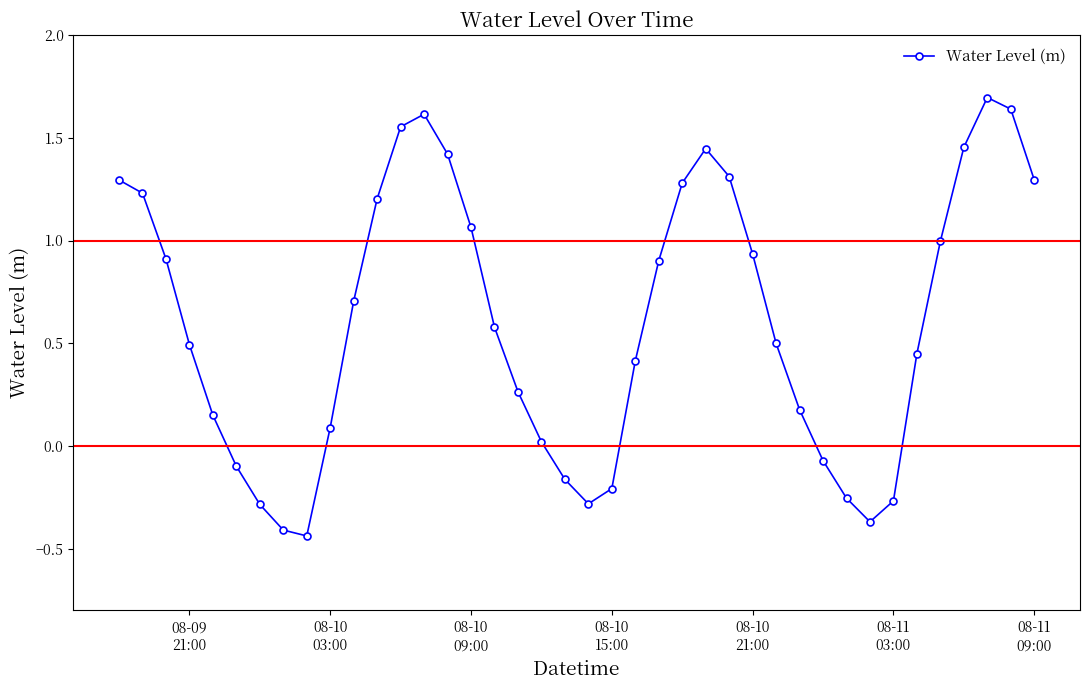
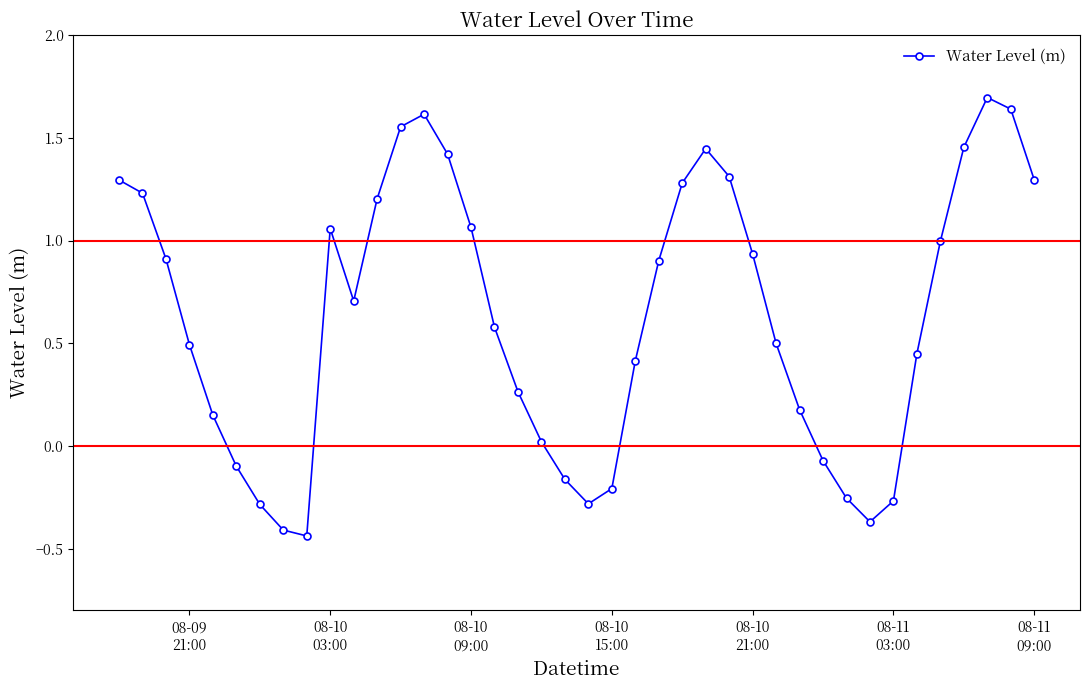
  {
    "08-09 21:00": 0.49,
-   "08-10 03:00": 0.09,
+   "08-10 03:00": 1.06,
    "08-10 09:00": 1.06,
    "08-10 15:00": -0.21,
    "08-10 21:00": 0.93,
    "08-11 03:00": -0.27,
    "08-11 09:00": 1.30
  }
